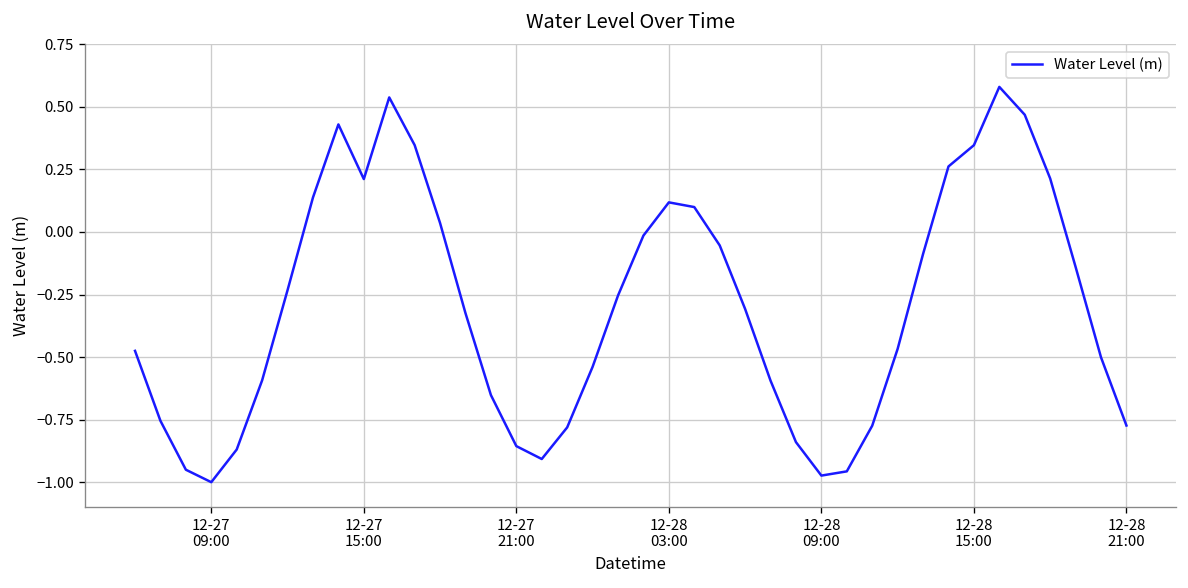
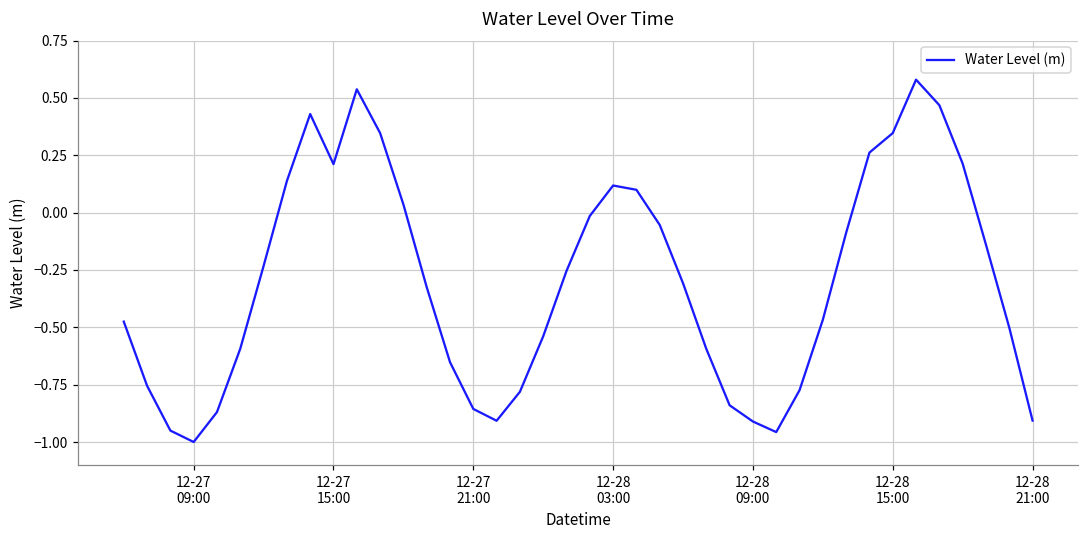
  {
    "12-27 09:00": -1.00,
    "12-27 15:00": 0.21,
    "12-27 21:00": -0.86,
    "12-28 03:00": 0.12,
-   "12-28 09:00": -0.97,
+   "12-28 09:00": -0.91,
    "12-28 15:00": 0.35,
-   "12-28 21:00": -0.77
+   "12-28 21:00": -0.91
  }
